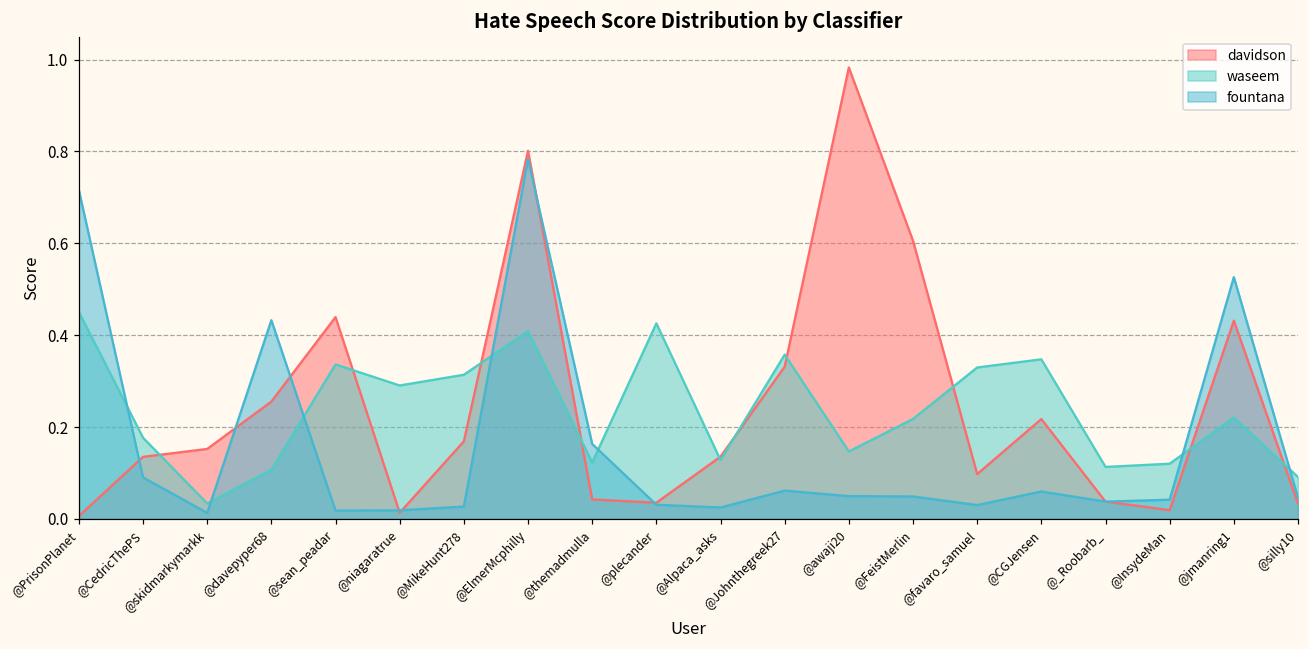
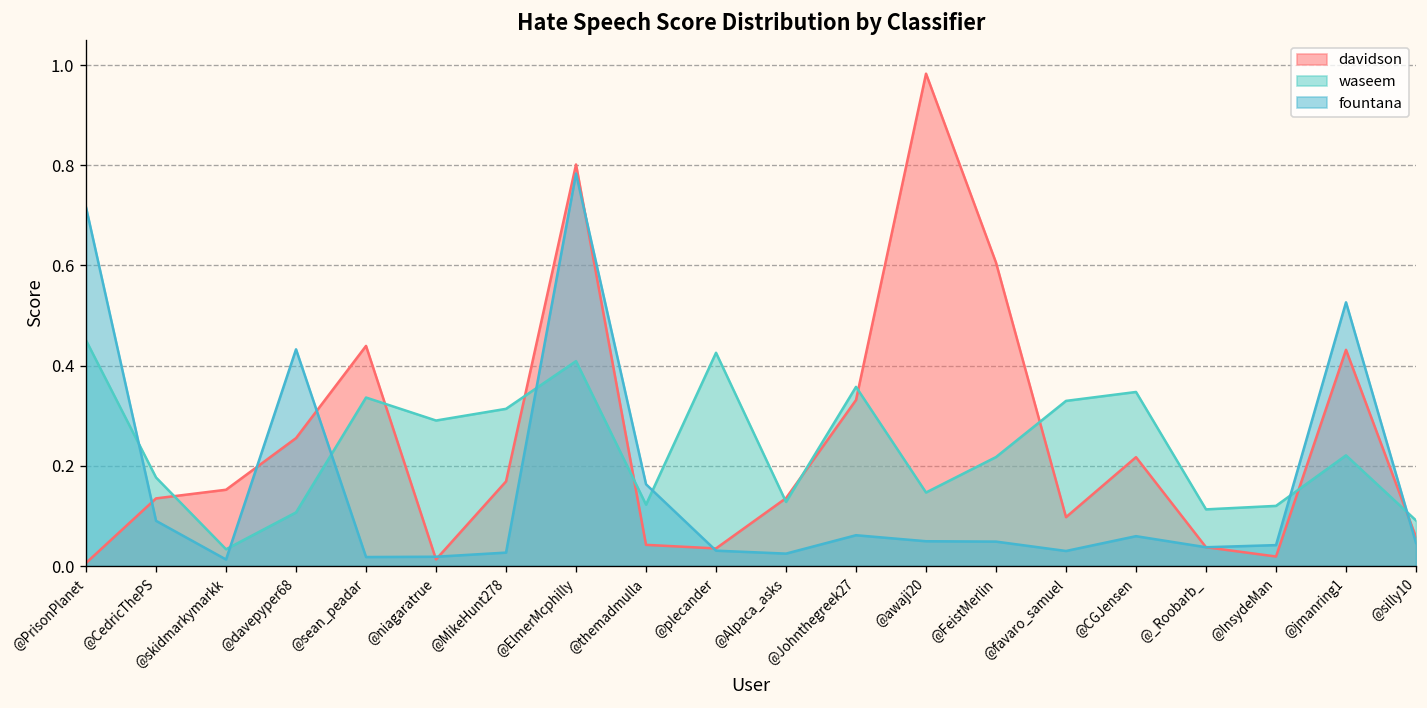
  {
    "davidson": {
      "@PrisonPlanet": 0.01,
      "@CedricThePS": 0.14,
      "@skidmarkymarkk": 0.15,
      "@davepyper68": 0.26,
      "@sean_peadar": 0.44,
      "@MikeHunt278": 0.17,
      "@ElmerMcphilly": 0.80,
      "@themadmulla": 0.04,
      "@Alpaca_asks": 0.14,
      "@Johnthegreek27": 0.33,
      "@awaji20": 0.98,
      "@FeistMerlin": 0.61,
      "@favaro_samuel": 0.10,
      "@CGJensen": 0.22,
      "@InsydeMan": 0.02,
      "@jmanring1": 0.43,
-     "@silly10": 0.03
+     "@silly10": 0.06
    }
  }
